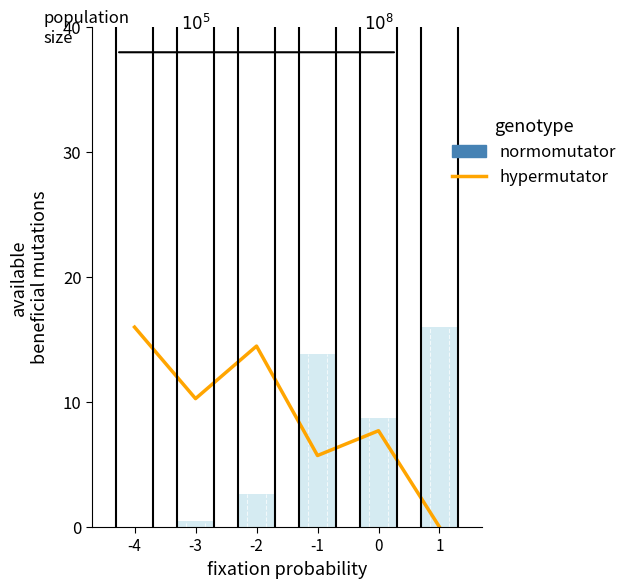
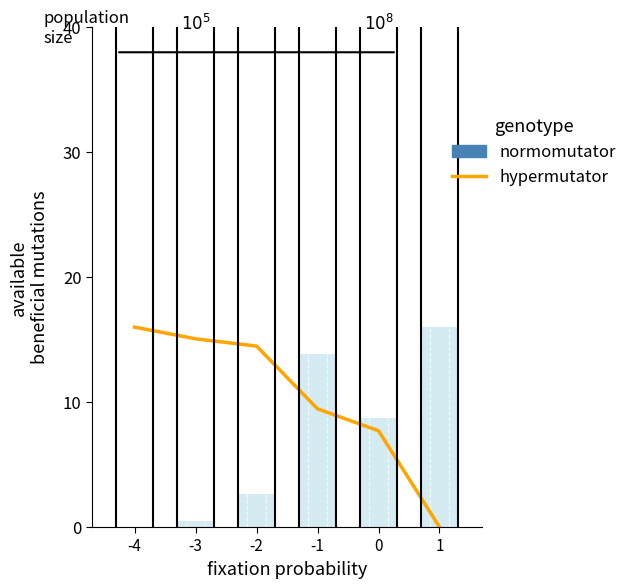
  {
    "hypermutator": {
      "-4": 16.0,
-     "-3": 10.3,
+     "-3": 15.1,
      "-2": 14.5,
-     "-1": 5.7,
+     "-1": 9.5,
      "0": 7.7,
      "1": 0.0
    }
  }
